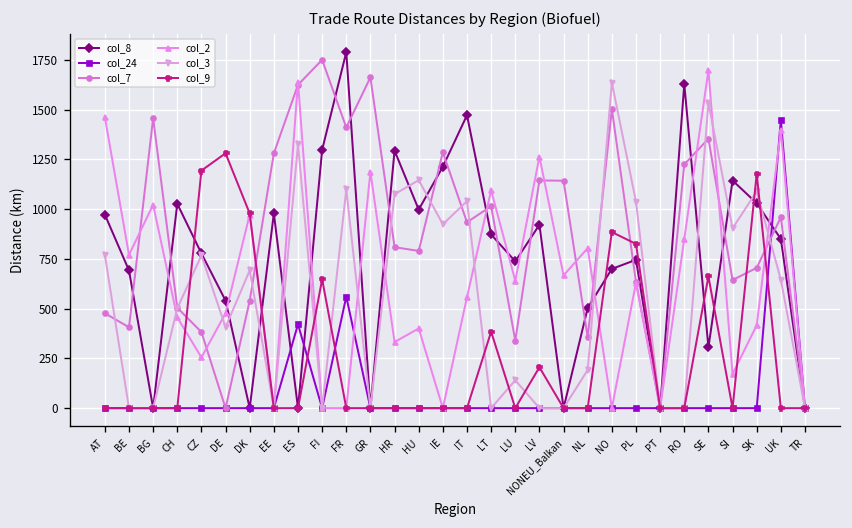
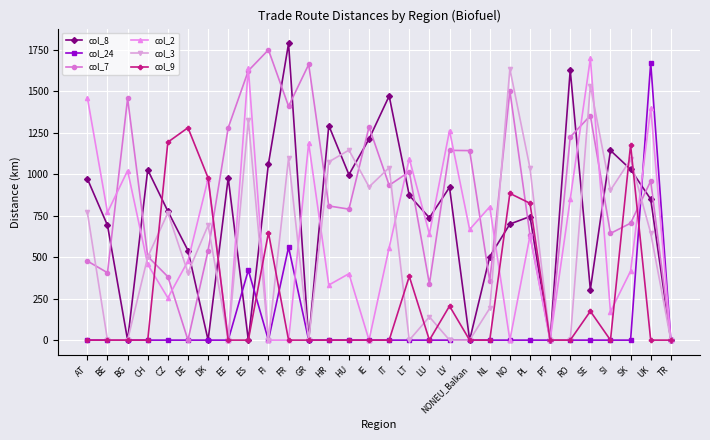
  {
    "col_8": {
      "AT": 970,
      "BE": 690,
      "CH": 1030,
      "DE": 540,
      "EE": 980,
-     "FI": 1300,
+     "FI": 1060,
      "FR": 1790,
      "HR": 1290,
      "HU": 1000,
      "IE": 1210,
      "IT": 1470,
      "LT": 870,
      "LU": 740,
      "LV": 920,
      "NL": 500,
      "NO": 700,
      "PL": 750,
      "RO": 1630,
      "SE": 310,
      "SI": 1140,
      "SK": 1030,
      "UK": 850
    },
    "col_24": {
      "CZ": 0,
      "ES": 420,
      "FR": 560,
      "PL": 0,
      "SE": 0,
      "SK": 0,
-     "UK": 1450
+     "UK": 1670
    },
    "col_9": {
      "CZ": 1190,
      "DE": 1280,
      "FI": 650,
      "LT": 380,
      "LV": 210,
      "NO": 880,
      "PL": 830,
-     "SE": 660,
+     "SE": 170,
      "SK": 1180,
      "UK": 0
    }
  }
